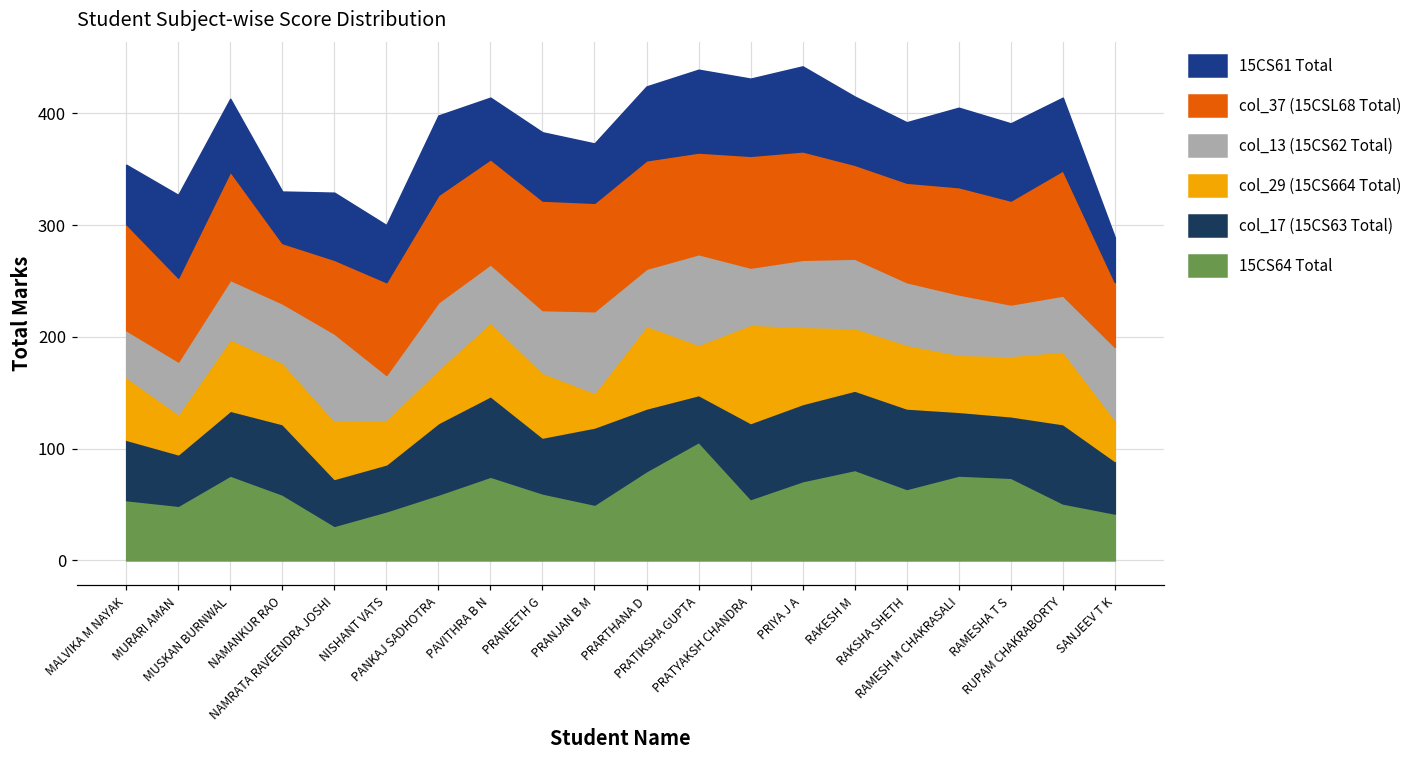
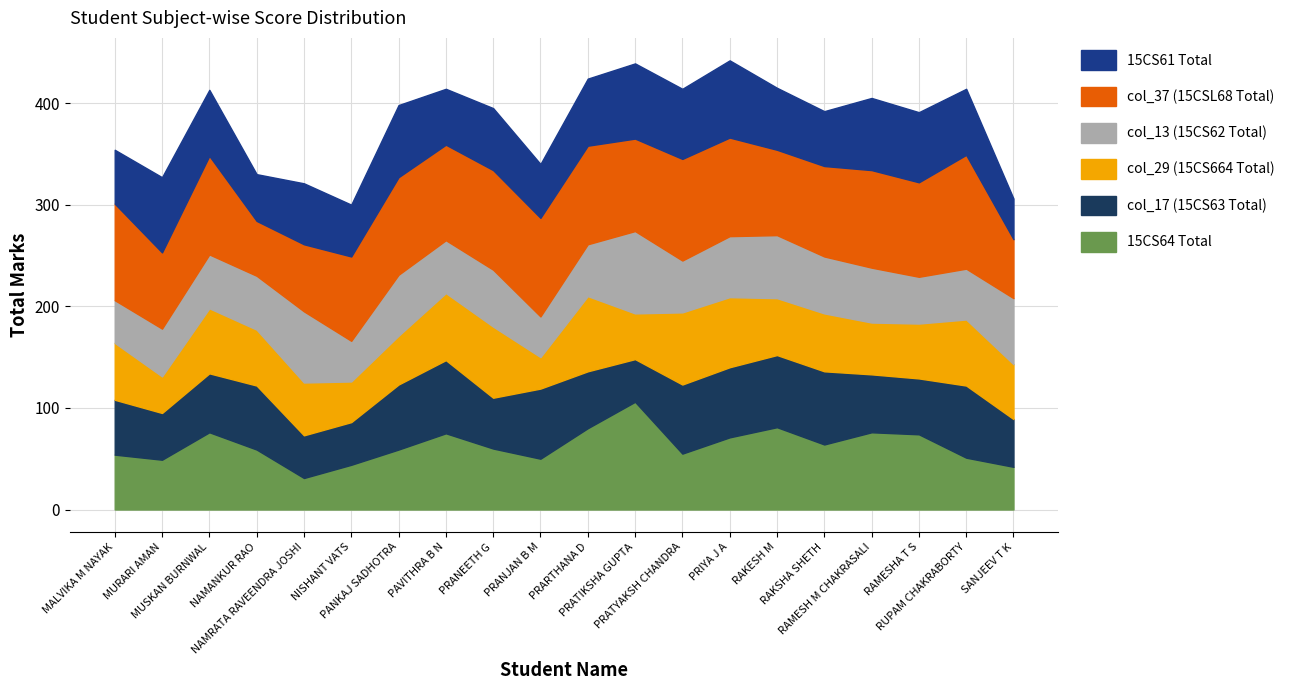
  {
    "col_29 (15CS664 Total)": {
-     "PRANEETH G": 58,
-     "PRATYAKSH CHANDRA": 88,
-     "SANJEEV T K": 37
+     "PRANEETH G": 70,
+     "PRATYAKSH CHANDRA": 71,
+     "SANJEEV T K": 54
    },
    "col_13 (15CS62 Total)": {
-     "NAMRATA RAVEENDRA JOSHI": 78,
-     "PRANJAN B M": 73
+     "NAMRATA RAVEENDRA JOSHI": 70,
+     "PRANJAN B M": 40
    }
  }
